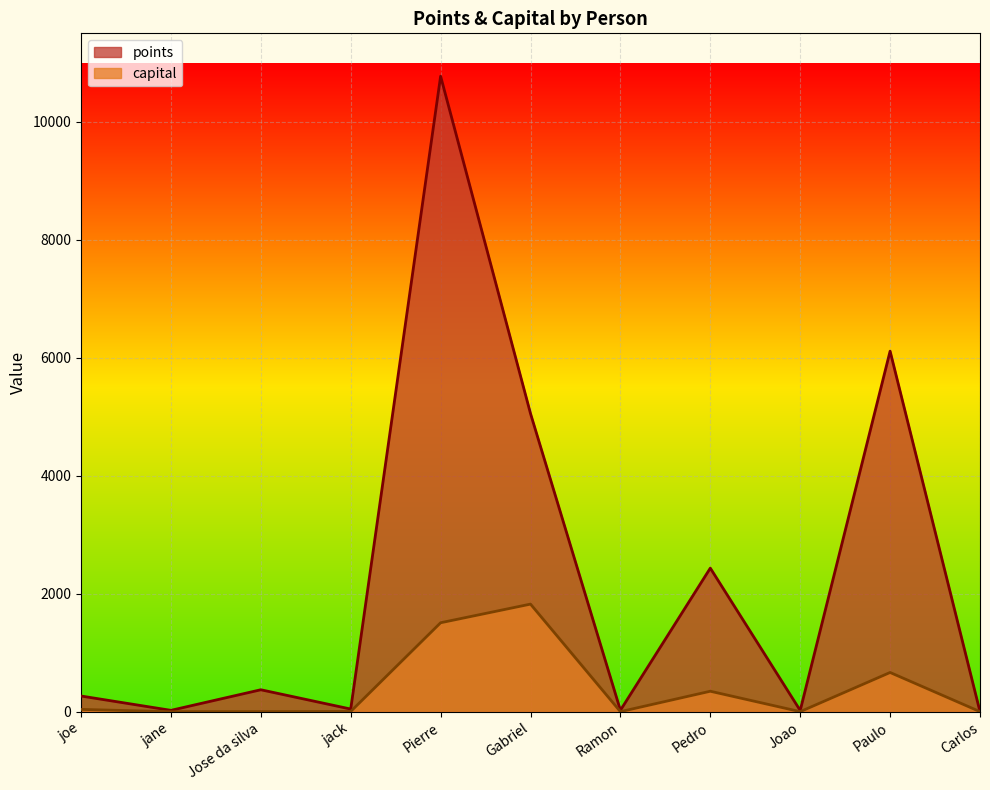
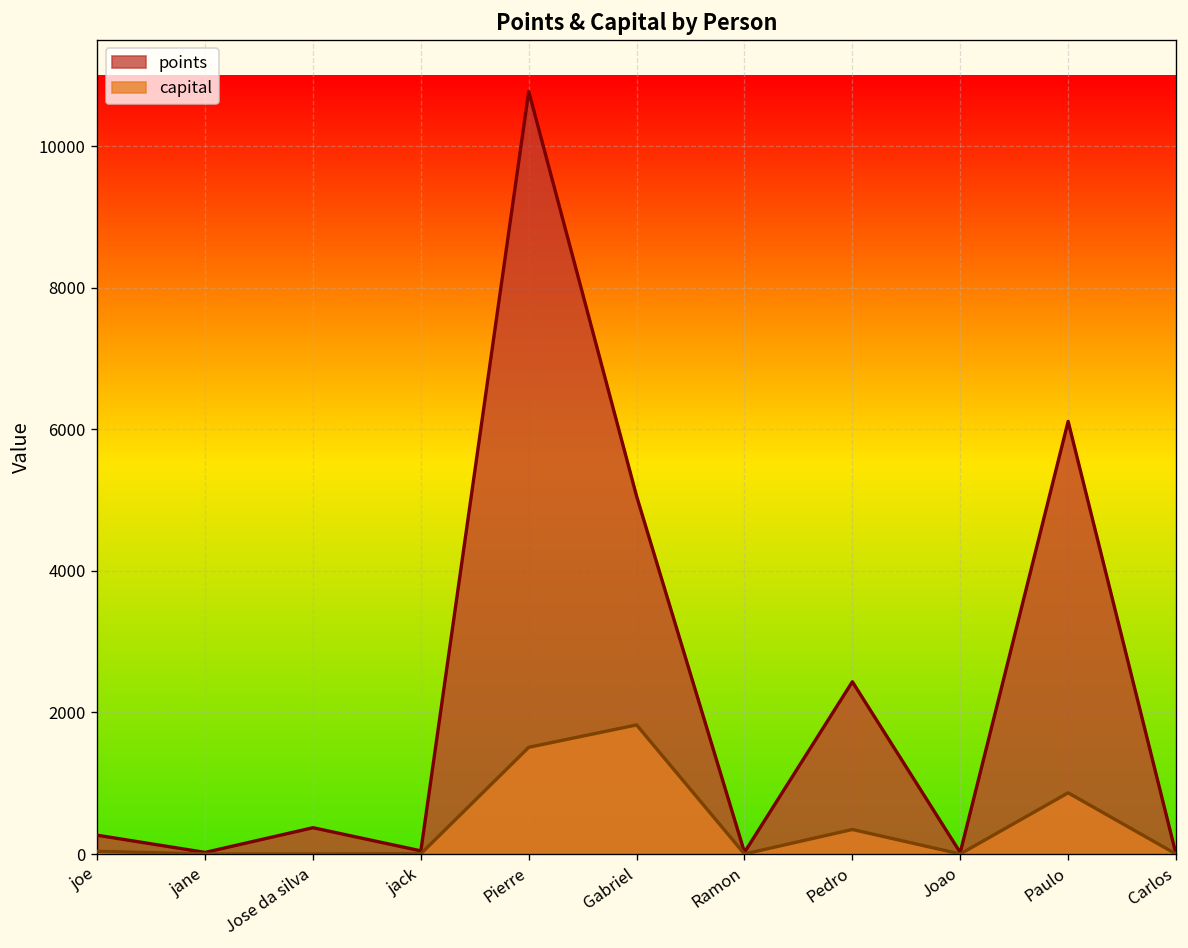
  {
    "points": {
      "joe": 300,
      "Jose da silva": 400,
      "Pierre": 10800,
      "Gabriel": 5100,
      "Pedro": 2400,
      "Paulo": 6100
    },
    "capital": {
      "joe": 0,
      "Jose da silva": 0,
      "Pierre": 1500,
      "Gabriel": 1800,
      "Pedro": 300,
-     "Paulo": 700
+     "Paulo": 900
    }
  }
